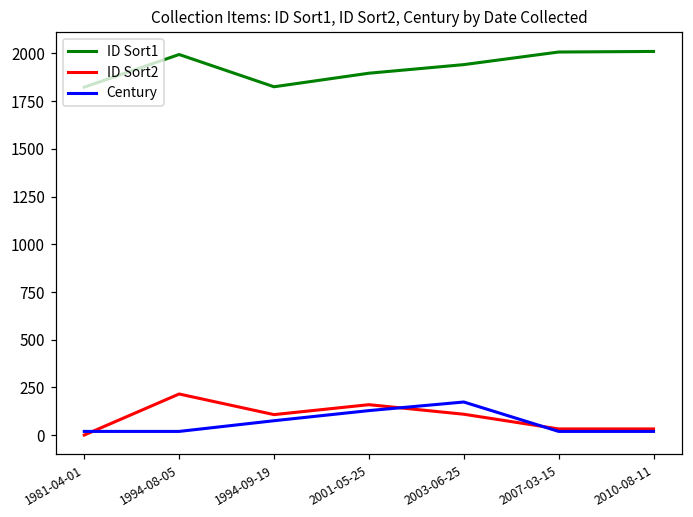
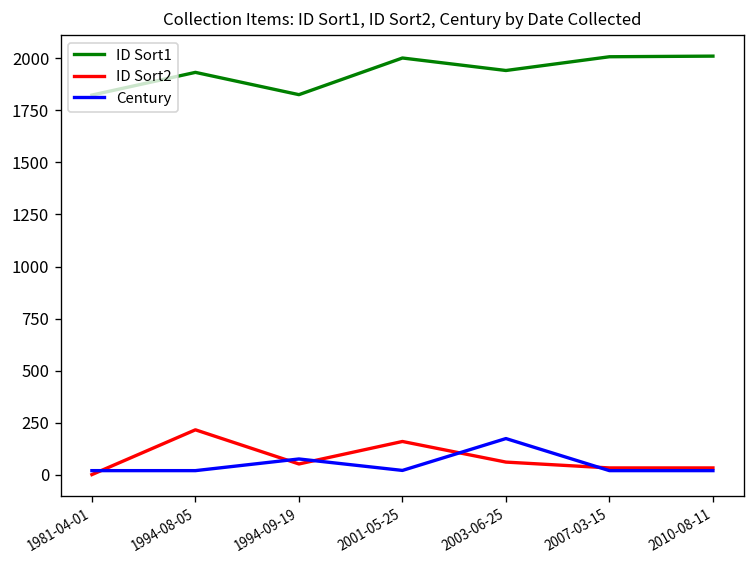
  {
    "ID Sort1": {
-     "1994-08-05": 1990,
+     "1994-08-05": 1930,
      "1994-09-19": 1830,
-     "2001-05-25": 1900,
+     "2001-05-25": 2000,
      "2003-06-25": 1940,
      "2007-03-15": 2010,
      "2010-08-11": 2010
    },
    "ID Sort2": {
      "1981-04-01": 0,
      "1994-08-05": 220,
-     "1994-09-19": 110,
+     "1994-09-19": 50,
      "2001-05-25": 160,
-     "2003-06-25": 110
+     "2003-06-25": 60
    },
    "Century": {
      "1981-04-01": 20,
      "1994-08-05": 20,
      "1994-09-19": 80,
-     "2001-05-25": 130,
+     "2001-05-25": 20,
      "2003-06-25": 170
    }
  }
